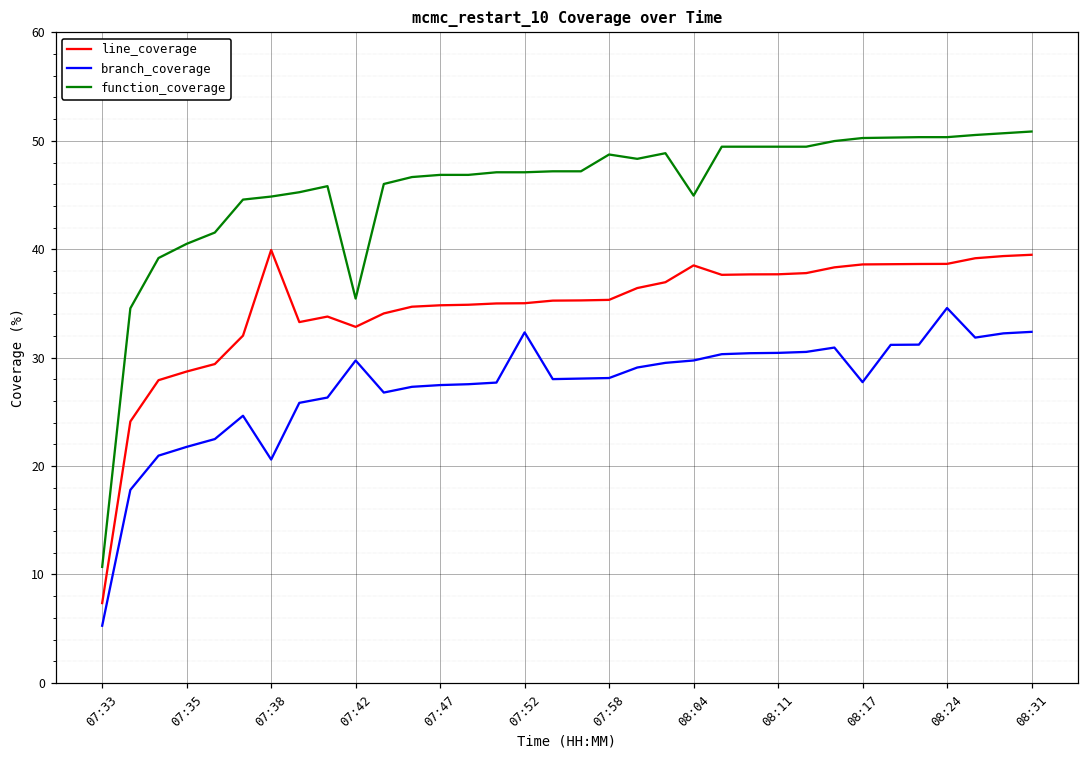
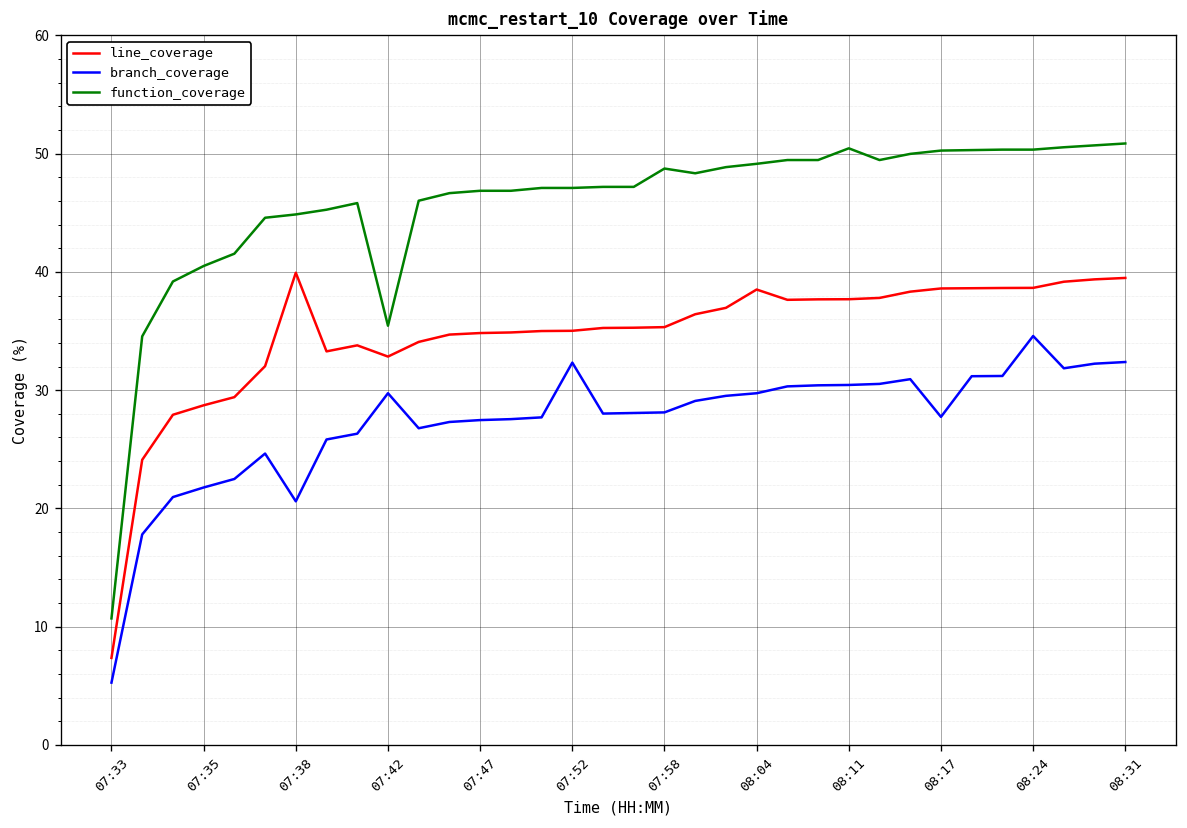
  {
    "line_coverage": {
      "07:33": 7,
      "07:35": 29,
      "07:38": 40,
      "07:42": 33,
      "07:47": 35,
      "07:52": 35,
      "07:58": 35,
      "08:04": 39,
      "08:11": 38,
      "08:17": 39,
      "08:24": 39,
      "08:31": 39
    },
    "branch_coverage": {
      "07:33": 5,
      "07:35": 22,
      "07:38": 21,
      "07:42": 30,
      "07:47": 27,
      "07:52": 32,
      "07:58": 28,
      "08:04": 30,
      "08:11": 30,
      "08:17": 28,
      "08:24": 35,
      "08:31": 32
    },
    "function_coverage": {
      "07:33": 11,
      "07:35": 41,
      "07:38": 45,
      "07:42": 35,
      "07:47": 47,
      "07:52": 47,
      "07:58": 49,
-     "08:04": 45,
-     "08:11": 49,
+     "08:04": 49,
+     "08:11": 50,
      "08:17": 50,
      "08:24": 50,
      "08:31": 51
    }
  }
